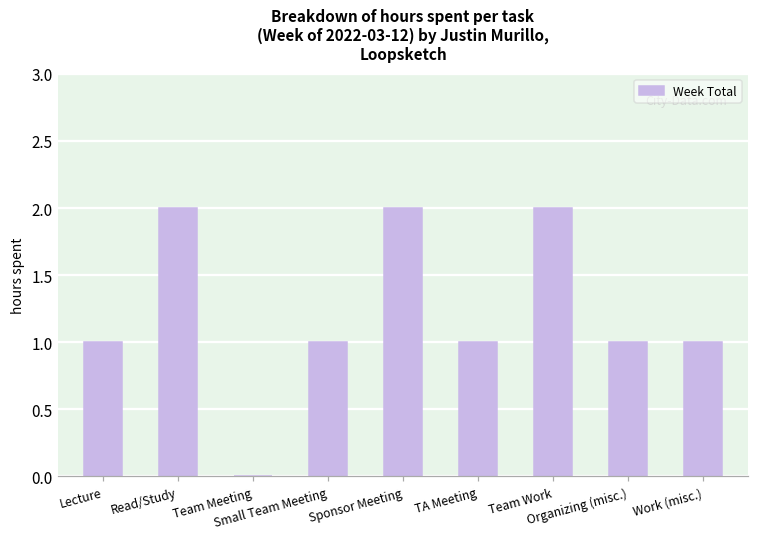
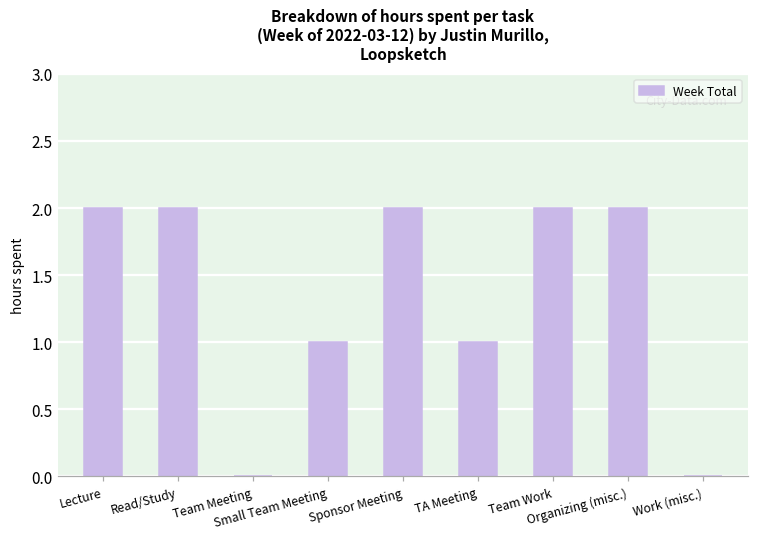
  {
-   "Lecture": 1,
+   "Lecture": 2,
    "Read/Study": 2,
    "Team Meeting": 0,
    "Small Team Meeting": 1,
    "Sponsor Meeting": 2,
    "TA Meeting": 1,
    "Team Work": 2,
-   "Organizing (misc.)": 1,
-   "Work (misc.)": 1
+   "Organizing (misc.)": 2,
+   "Work (misc.)": 0
  }
